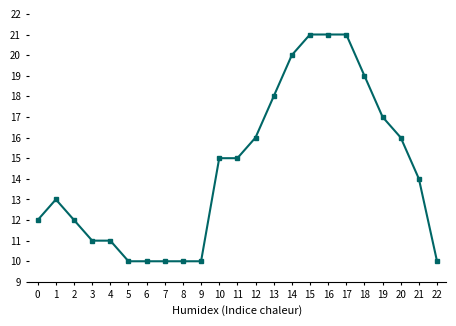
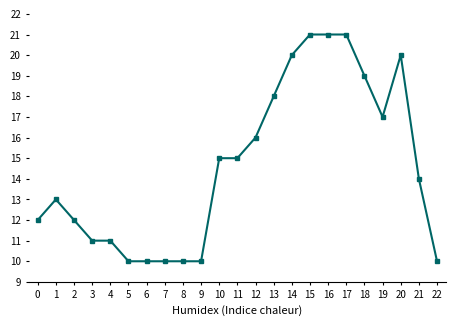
  {
    "0": 12,
    "1": 13,
    "2": 12,
    "3": 11,
    "4": 11,
    "5": 10,
    "6": 10,
    "7": 10,
    "8": 10,
    "9": 10,
    "10": 15,
    "11": 15,
    "12": 16,
    "13": 18,
    "14": 20,
    "15": 21,
    "16": 21,
    "17": 21,
    "18": 19,
    "19": 17,
-   "20": 16,
+   "20": 20,
    "21": 14,
    "22": 10
  }
